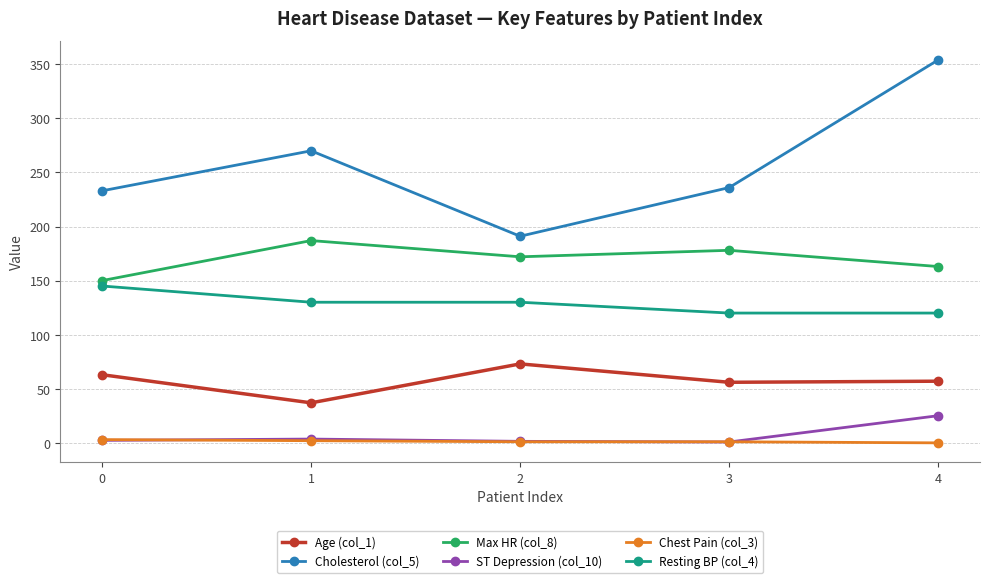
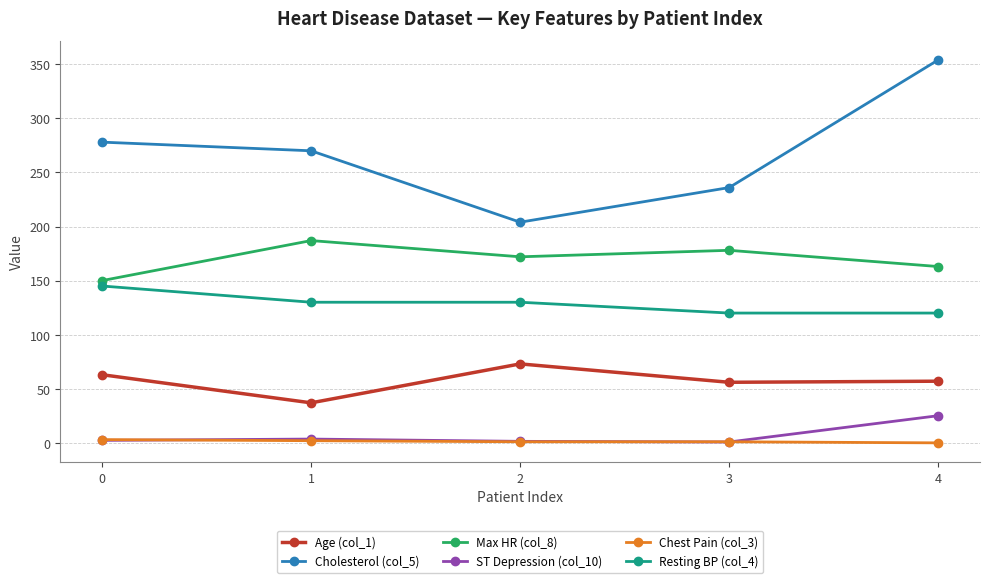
  {
    "Age (col_1)": {
      "0": 63,
      "1": 37,
      "2": 73,
      "3": 56,
      "4": 57
    },
    "Cholesterol (col_5)": {
-     "0": 233,
+     "0": 278,
      "1": 270,
-     "2": 191,
+     "2": 204,
      "3": 236,
      "4": 354
    },
    "ST Depression (col_10)": {
      "4": 25
    },
    "Chest Pain (col_3)": {
      "4": 0
    }
  }
